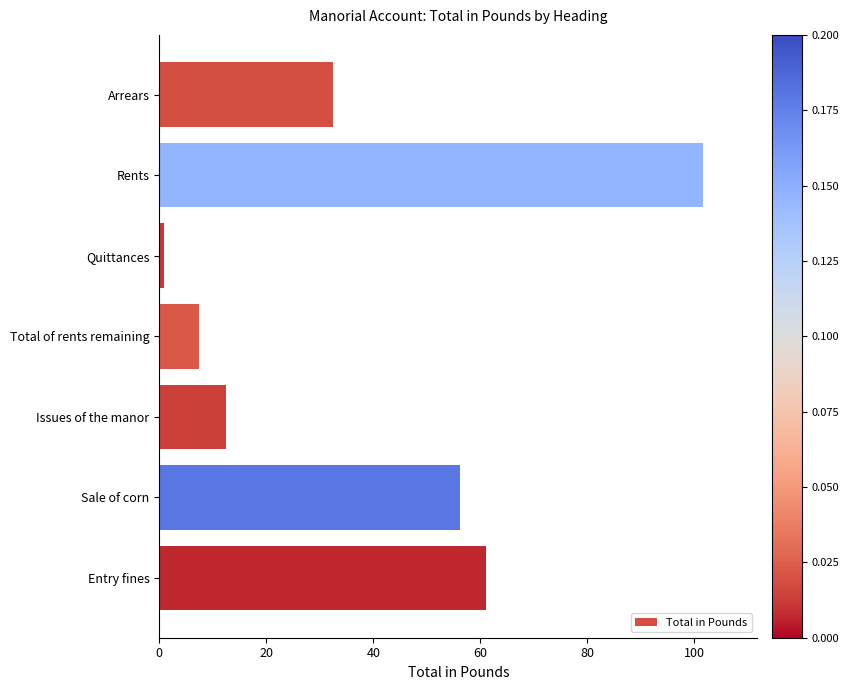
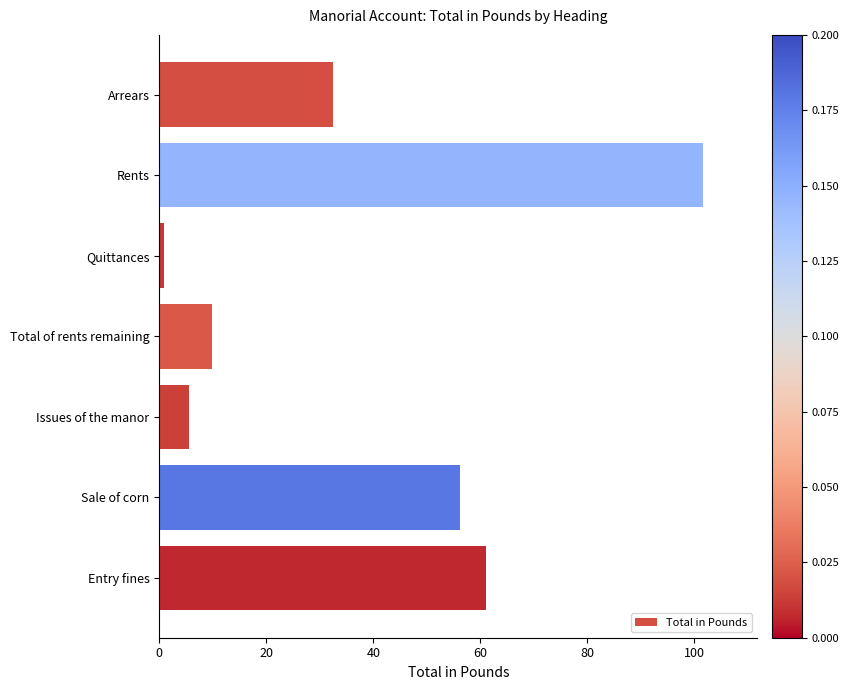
  {
    "Arrears": 33,
    "Rents": 102,
    "Quittances": 1,
-   "Total of rents remaining": 7,
-   "Issues of the manor": 12,
+   "Total of rents remaining": 10,
+   "Issues of the manor": 6,
    "Sale of corn": 56,
    "Entry fines": 61
  }
